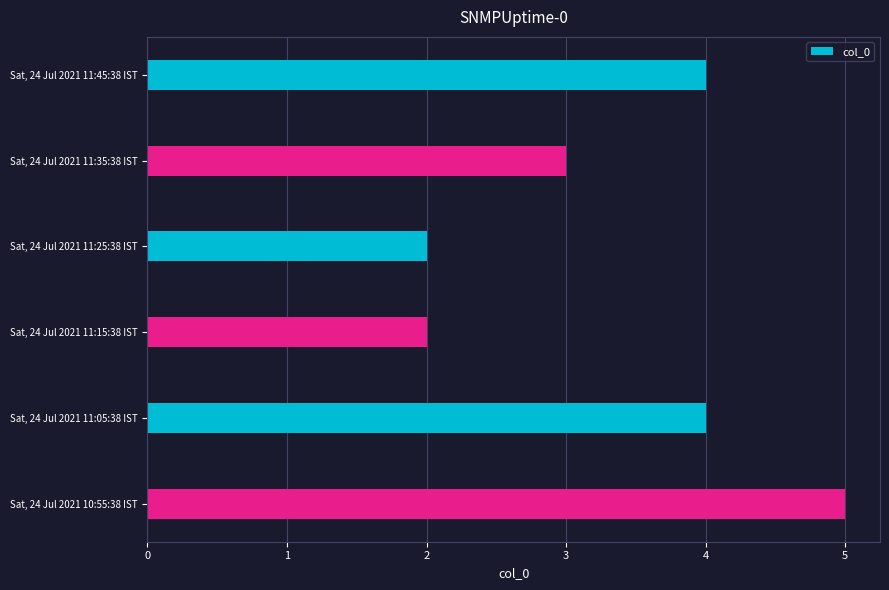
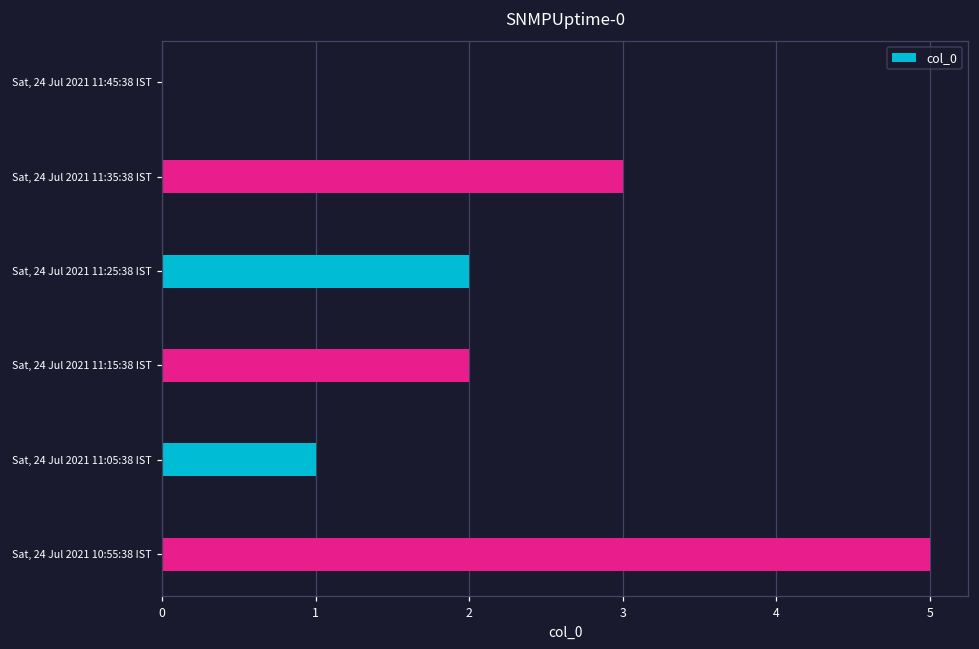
  {
-   "Sat, 24 Jul 2021 11:45:38 IST": 4,
+   "Sat, 24 Jul 2021 11:45:38 IST": 0,
    "Sat, 24 Jul 2021 11:35:38 IST": 3,
    "Sat, 24 Jul 2021 11:25:38 IST": 2,
    "Sat, 24 Jul 2021 11:15:38 IST": 2,
-   "Sat, 24 Jul 2021 11:05:38 IST": 4,
+   "Sat, 24 Jul 2021 11:05:38 IST": 1,
    "Sat, 24 Jul 2021 10:55:38 IST": 5
  }
